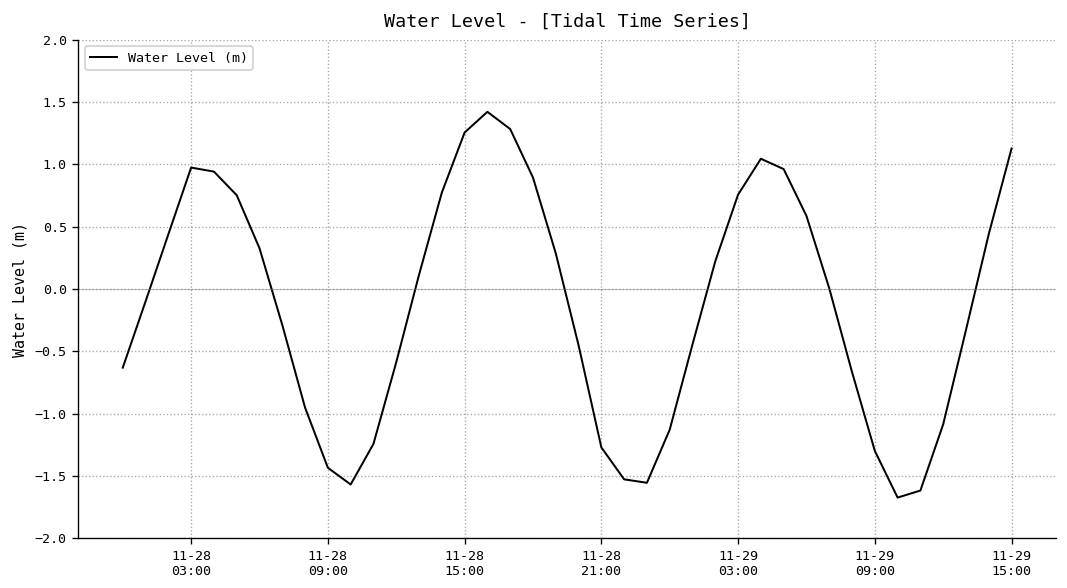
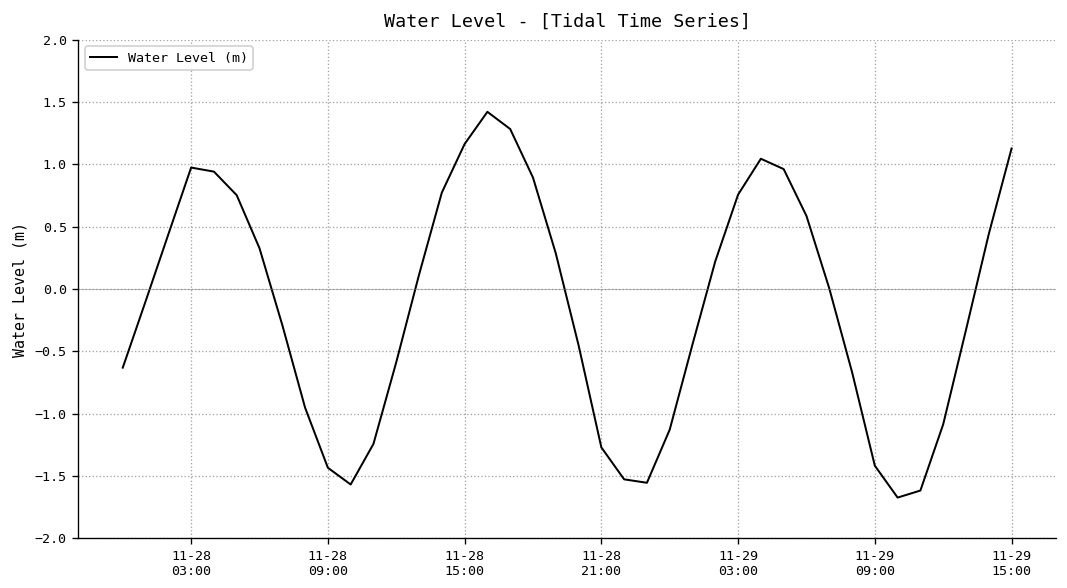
  {
    "11-28 03:00": 0.97,
    "11-28 09:00": -1.43,
-   "11-28 15:00": 1.26,
+   "11-28 15:00": 1.16,
    "11-28 21:00": -1.27,
    "11-29 03:00": 0.76,
-   "11-29 09:00": -1.30,
+   "11-29 09:00": -1.42,
    "11-29 15:00": 1.13
  }
